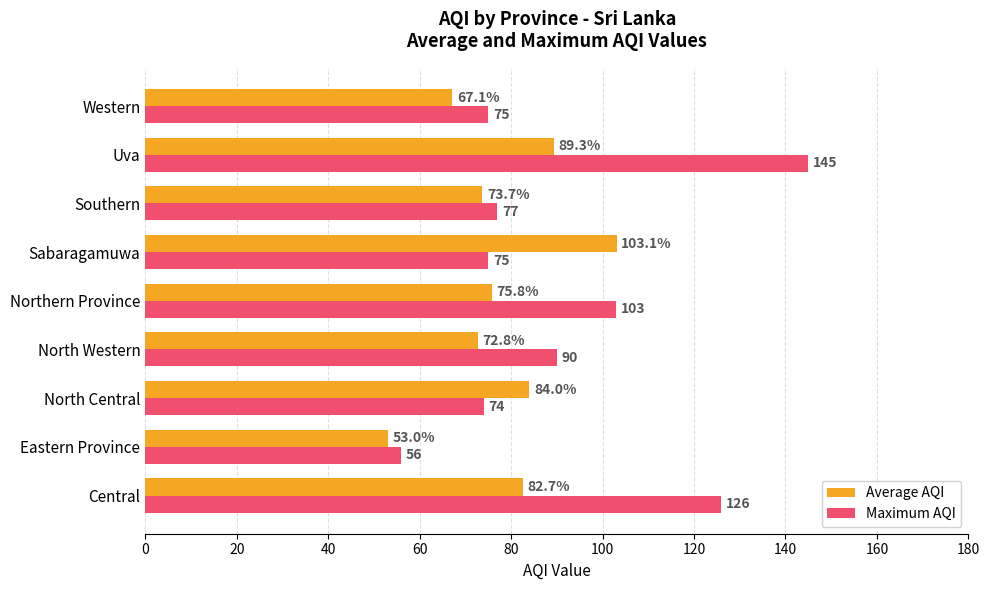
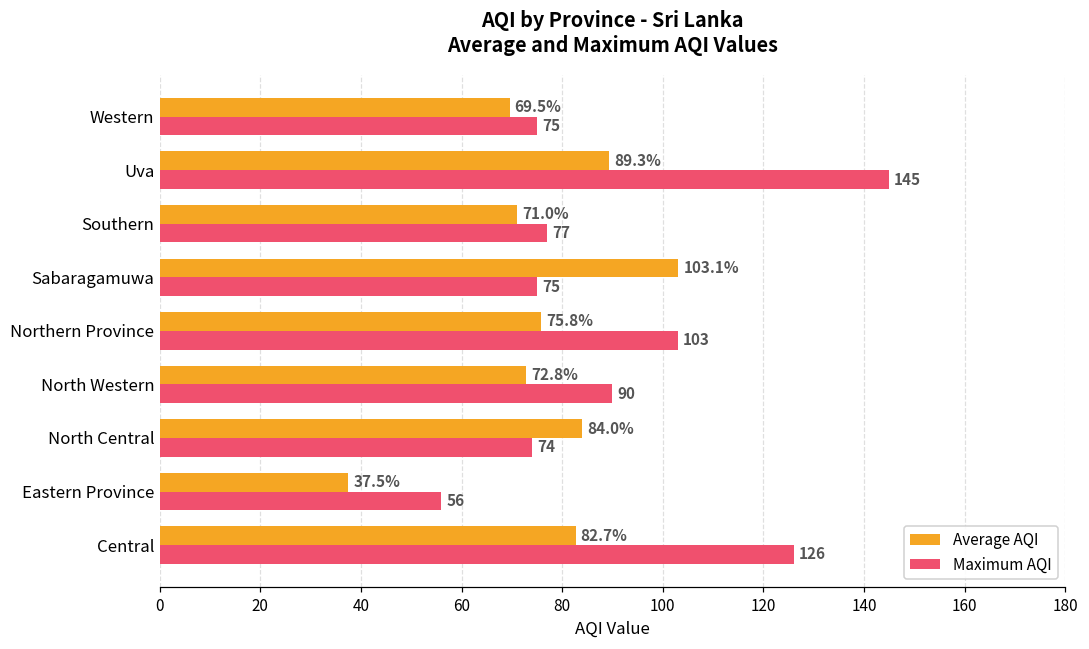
  {
    "Average AQI": {
-     "Western": "67.1%",
+     "Western": "69.5%",
      "Uva": "89.3%",
-     "Southern": "73.7%",
+     "Southern": "71.0%",
      "Sabaragamuwa": "103.1%",
      "Northern Province": "75.8%",
      "North Western": "72.8%",
      "North Central": "84.0%",
-     "Eastern Province": "53.0%",
+     "Eastern Province": "37.5%",
      "Central": "82.7%"
    },
    "Maximum AQI": {
      "Western": "75",
      "Uva": "145",
      "Southern": "77",
      "Sabaragamuwa": "75",
      "Northern Province": "103",
      "North Western": "90",
      "North Central": "74",
      "Eastern Province": "56",
      "Central": "126"
    }
  }
